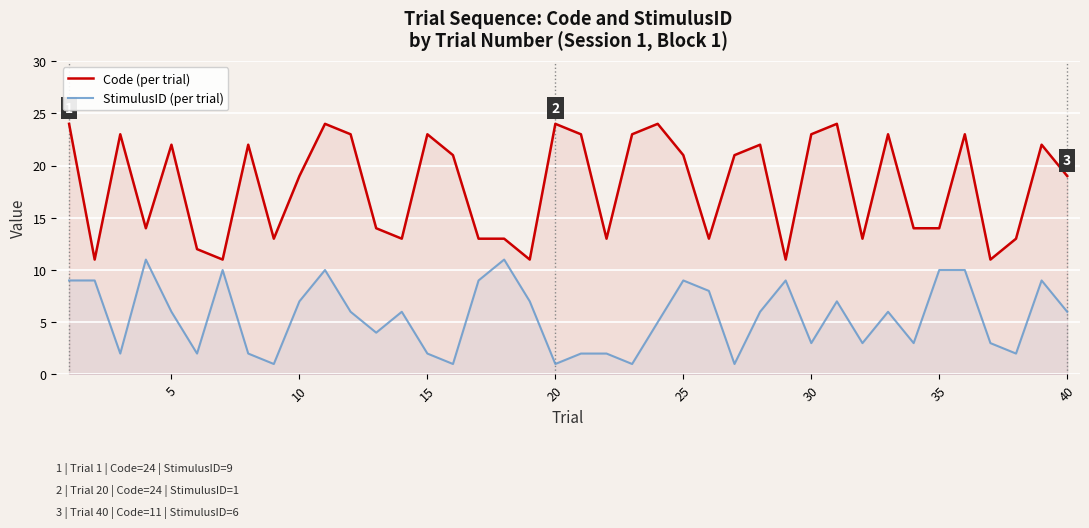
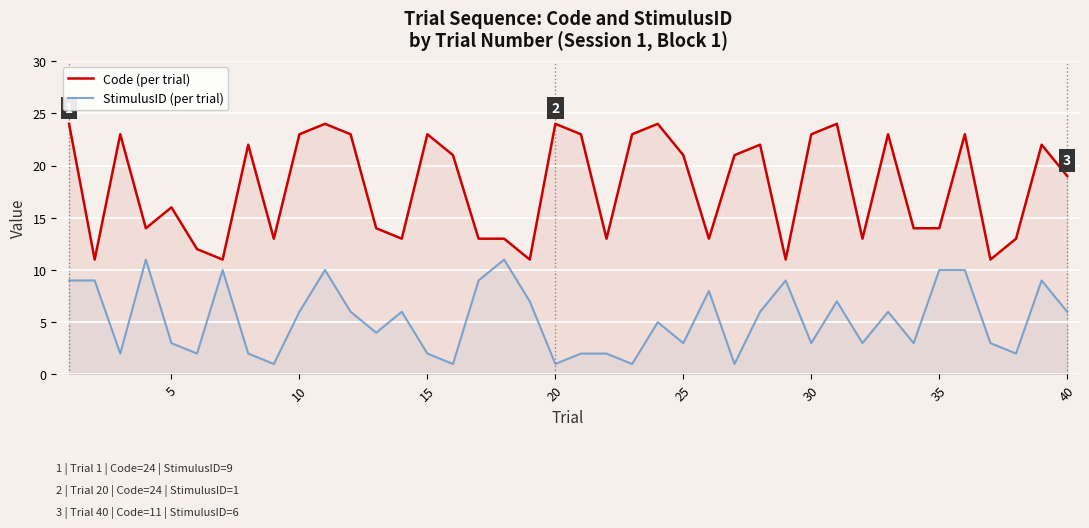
  {
    "Code (per trial)": {
-     "5": 22,
-     "10": 19,
+     "5": 16,
+     "10": 23,
      "15": 23,
      "25": 21,
      "30": 23,
      "35": 14
    },
    "StimulusID (per trial)": {
-     "5": 6,
-     "10": 7,
+     "5": 3,
+     "10": 6,
      "15": 2,
      "20": 1,
-     "25": 9,
+     "25": 3,
      "30": 3,
      "35": 10,
      "40": 6
    }
  }
